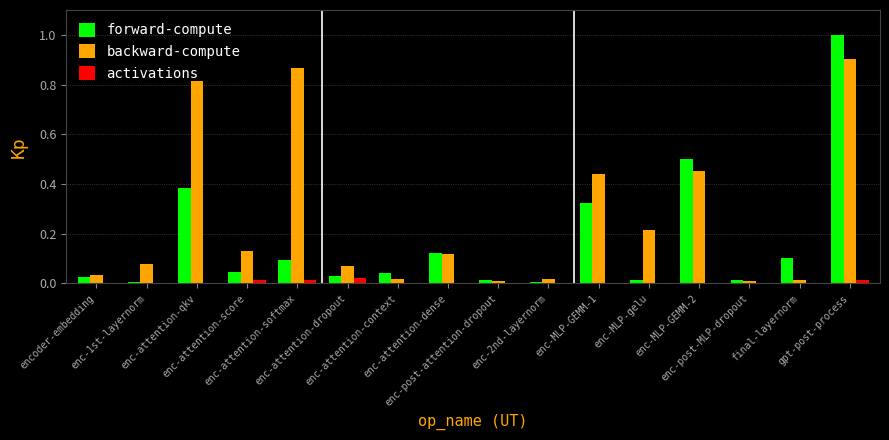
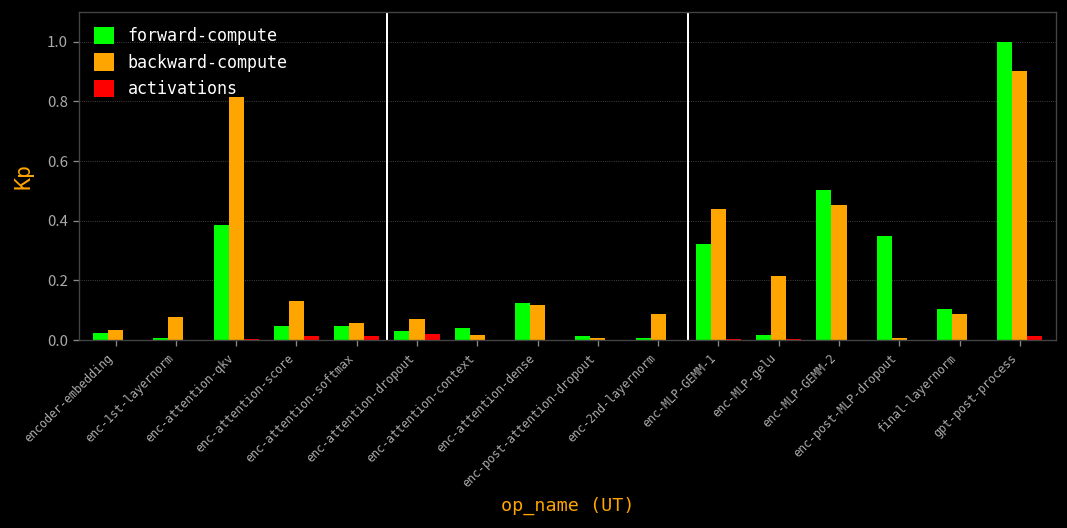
  {
    "forward-compute": {
      "encoder-embedding": 0.03,
      "enc-attention-qkv": 0.39,
      "enc-attention-score": 0.05,
-     "enc-attention-softmax": 0.10,
+     "enc-attention-softmax": 0.05,
      "enc-attention-dropout": 0.03,
      "enc-attention-context": 0.04,
      "enc-attention-dense": 0.12,
      "enc-post-attention-dropout": 0.01,
      "enc-MLP-GEMM-1": 0.32,
      "enc-MLP-gelu": 0.02,
      "enc-MLP-GEMM-2": 0.50,
-     "enc-post-MLP-dropout": 0.01,
+     "enc-post-MLP-dropout": 0.35,
      "final-layernorm": 0.10,
      "gpt-post-process": 1.00
    },
    "backward-compute": {
      "encoder-embedding": 0.04,
      "enc-1st-layernorm": 0.08,
      "enc-attention-qkv": 0.81,
      "enc-attention-score": 0.13,
-     "enc-attention-softmax": 0.87,
+     "enc-attention-softmax": 0.06,
      "enc-attention-dropout": 0.07,
      "enc-attention-context": 0.02,
      "enc-attention-dense": 0.12,
-     "enc-2nd-layernorm": 0.02,
+     "enc-2nd-layernorm": 0.09,
      "enc-MLP-GEMM-1": 0.44,
      "enc-MLP-gelu": 0.22,
      "enc-MLP-GEMM-2": 0.45,
-     "final-layernorm": 0.01,
+     "final-layernorm": 0.09,
      "gpt-post-process": 0.90
    },
    "activations": {
      "enc-attention-score": 0.01,
      "enc-attention-softmax": 0.01,
      "enc-attention-dropout": 0.02,
      "gpt-post-process": 0.01
    }
  }
